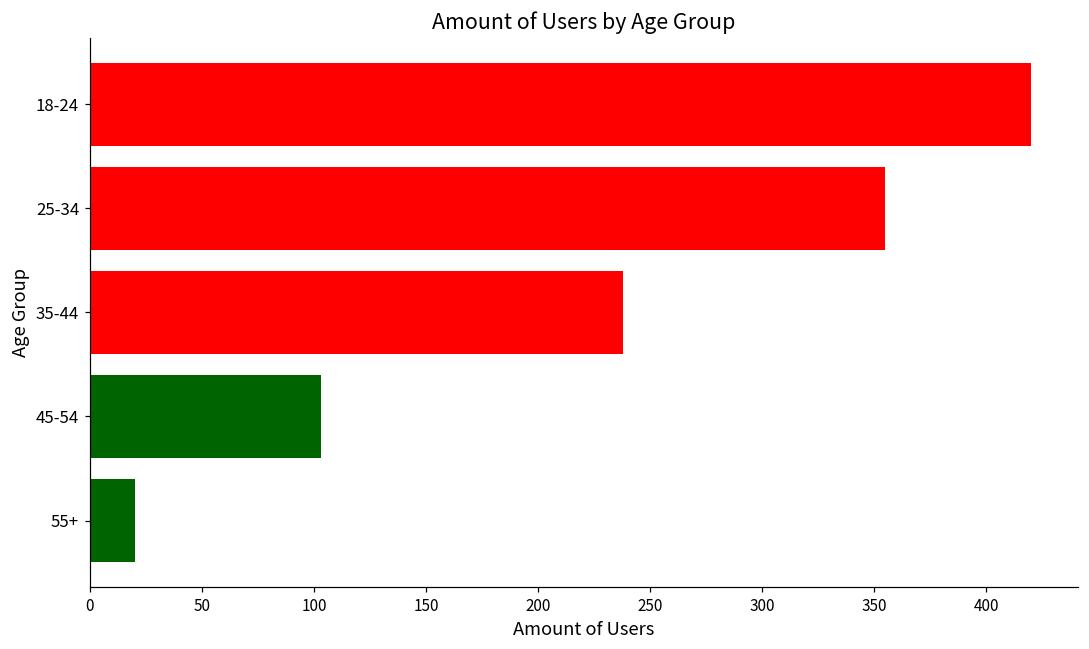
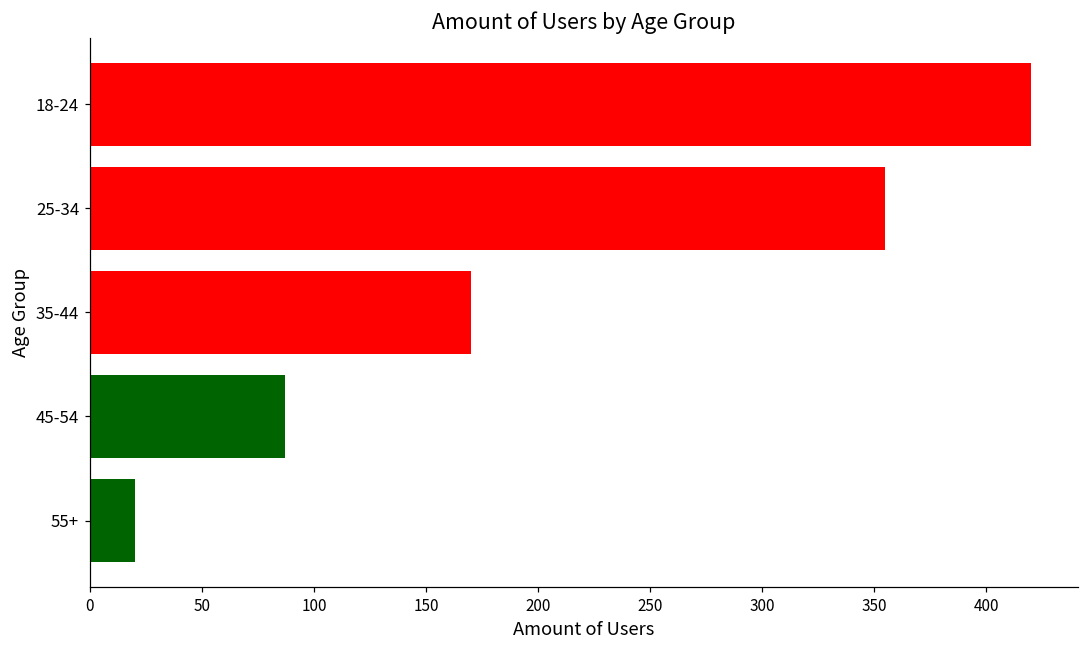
  {
    "18-24": 420,
    "25-34": 355,
-   "35-44": 238,
-   "45-54": 103,
+   "35-44": 170,
+   "45-54": 87,
    "55+": 20
  }
